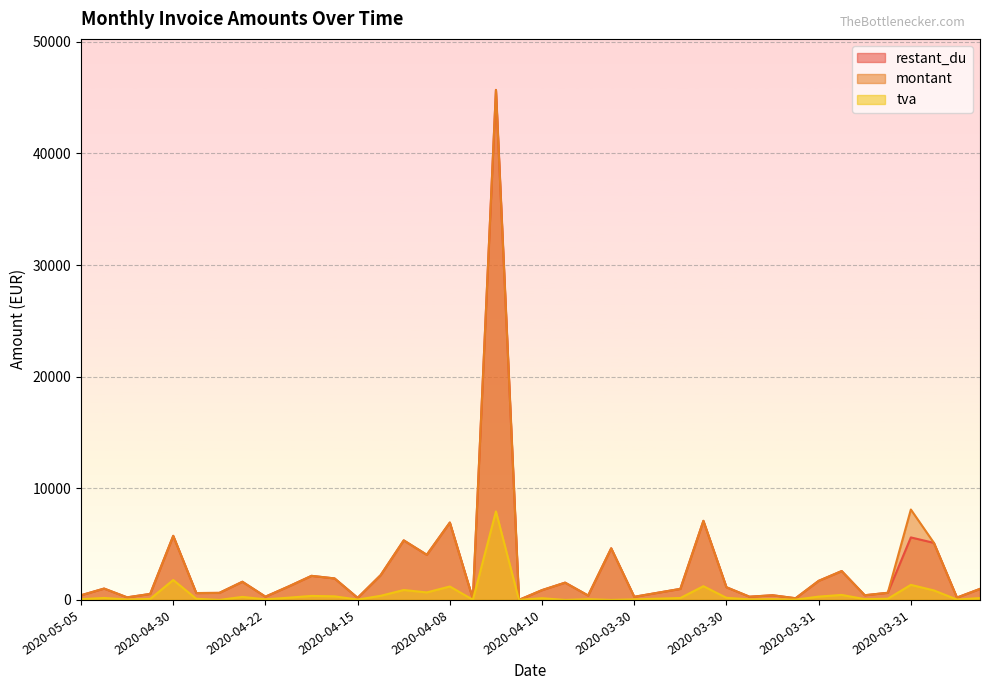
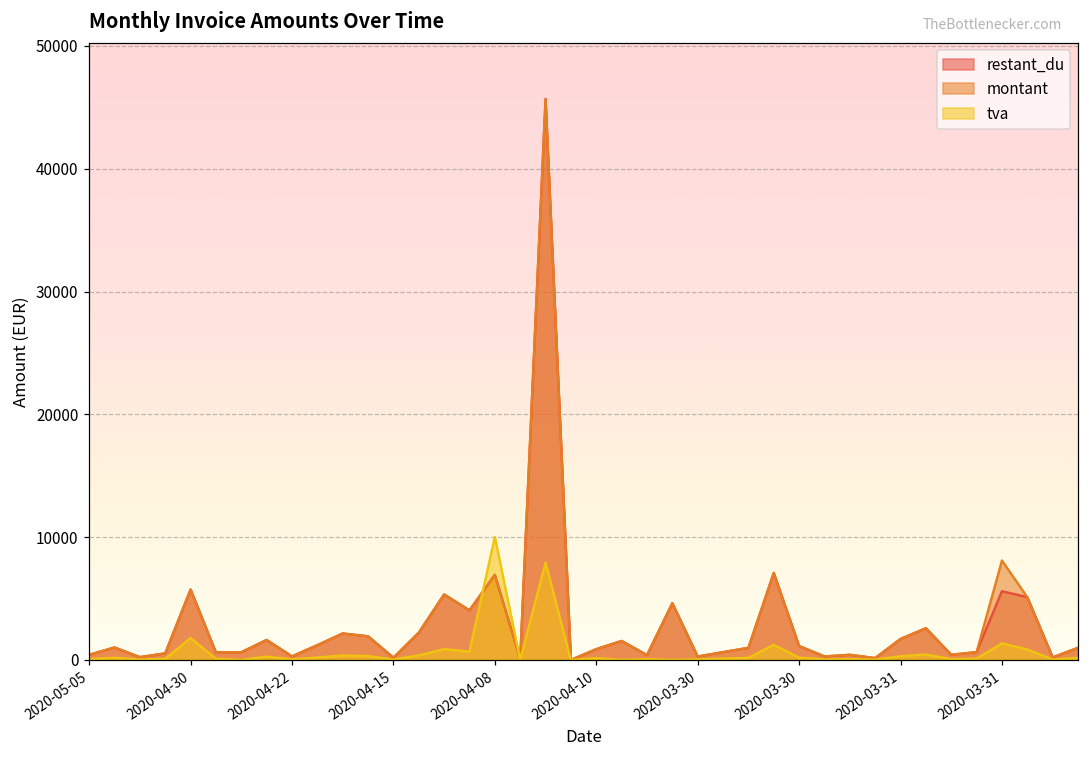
  {
    "tva": {
      "2020-05-05": 100,
      "2020-04-30": 1800,
-     "2020-04-08": 1200
+     "2020-04-08": 10000
    }
  }
